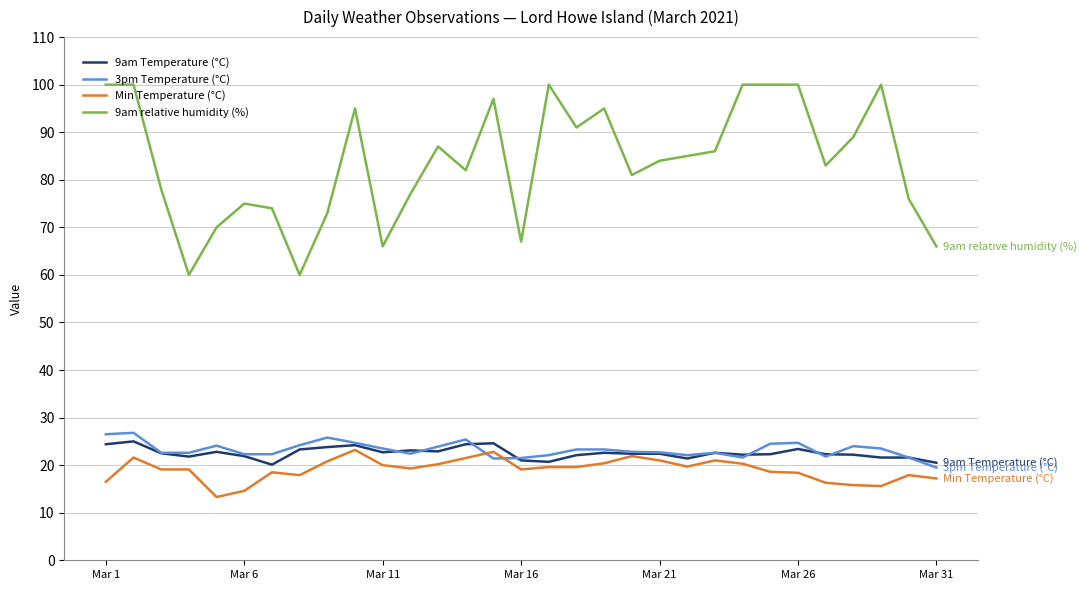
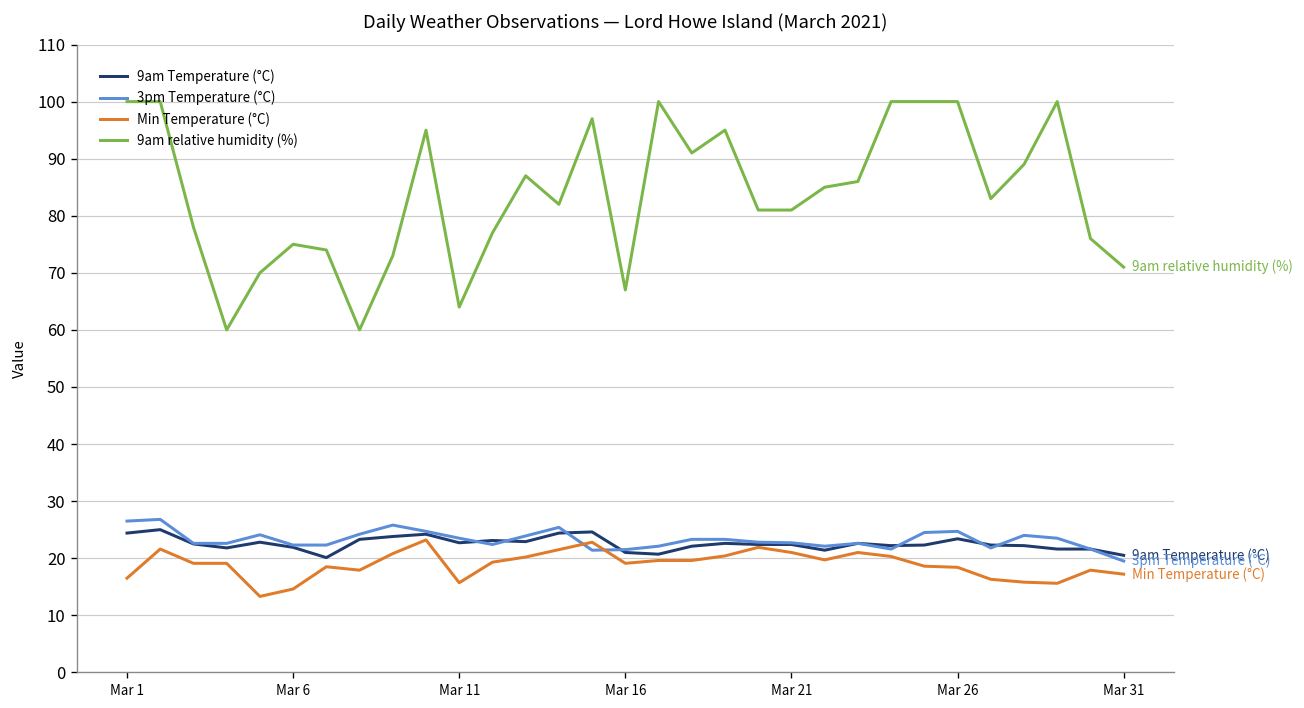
  {
    "9am Temperature (°C)": {
      "Mar 1": 24,
      "Mar 11": 23,
      "Mar 26": 23
    },
    "3pm Temperature (°C)": {
      "Mar 1": 27,
      "Mar 11": 24,
      "Mar 26": 25
    },
    "Min Temperature (°C)": {
      "Mar 1": 17,
      "Mar 6": 15,
-     "Mar 11": 20,
+     "Mar 11": 16,
      "Mar 16": 19,
      "Mar 21": 21,
      "Mar 26": 18,
      "Mar 31": 17
    },
    "9am relative humidity (%)": {
      "Mar 1": 100,
      "Mar 6": 75,
-     "Mar 11": 66,
+     "Mar 11": 64,
      "Mar 16": 67,
-     "Mar 21": 84,
+     "Mar 21": 81,
      "Mar 26": 100,
-     "Mar 31": 66
+     "Mar 31": 71
    }
  }
